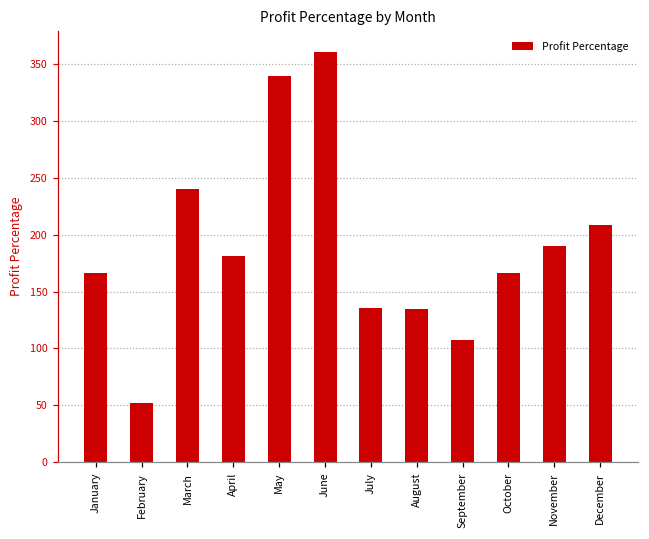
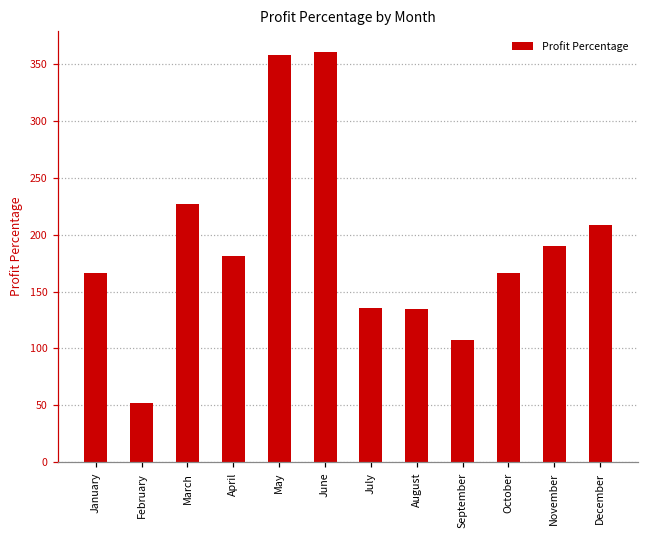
  {
    "January": 166,
    "February": 52,
-   "March": 241,
+   "March": 227,
    "April": 181,
-   "May": 340,
+   "May": 358,
    "June": 361,
    "July": 135,
    "August": 135,
    "September": 107,
    "October": 166,
    "November": 190,
    "December": 208
  }
